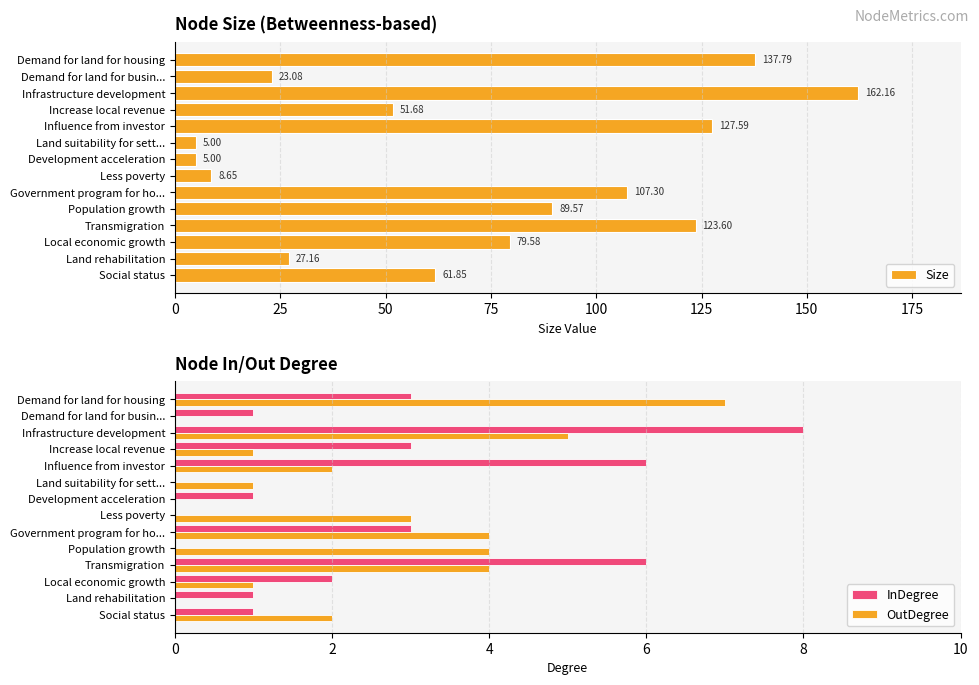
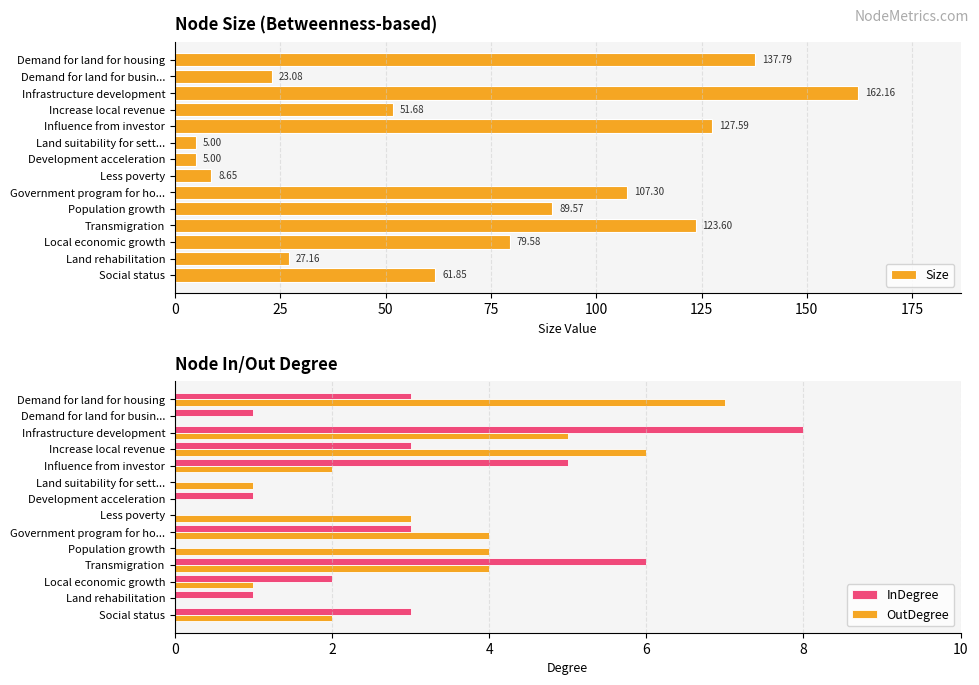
  {
    "Node Size (Betweenness-based)": {
      "Demand for land for housing": 137.79,
      "Demand for land for busin...": 23.08,
      "Infrastructure development": 162.16,
      "Increase local revenue": 51.68,
      "Influence from investor": 127.59,
      "Land suitability for sett...": 5.00,
      "Development acceleration": 5.00,
      "Less poverty": 8.65,
      "Government program for ho...": 107.30,
      "Population growth": 89.57,
      "Transmigration": 123.60,
      "Local economic growth": 79.58,
      "Land rehabilitation": 27.16,
      "Social status": 61.85
    },
    "Node In/Out Degree": {
      "InDegree": {
        "Demand for land for housing": 3,
        "Demand for land for busin...": 1,
        "Infrastructure development": 8,
        "Increase local revenue": 3,
-       "Influence from investor": 6,
+       "Influence from investor": 5,
        "Land suitability for sett...": 0,
        "Development acceleration": 1,
        "Less poverty": 0,
        "Government program for ho...": 3,
        "Population growth": 0,
        "Transmigration": 6,
        "Local economic growth": 2,
        "Land rehabilitation": 1,
-       "Social status": 1
+       "Social status": 3
      },
      "OutDegree": {
        "Demand for land for housing": 7,
        "Demand for land for busin...": 0,
        "Infrastructure development": 5,
-       "Increase local revenue": 1,
+       "Increase local revenue": 6,
        "Influence from investor": 2,
        "Land suitability for sett...": 1,
        "Development acceleration": 0,
        "Less poverty": 3,
        "Government program for ho...": 4,
        "Population growth": 4,
        "Transmigration": 4,
        "Local economic growth": 1,
        "Land rehabilitation": 0,
        "Social status": 2
      }
    }
  }
